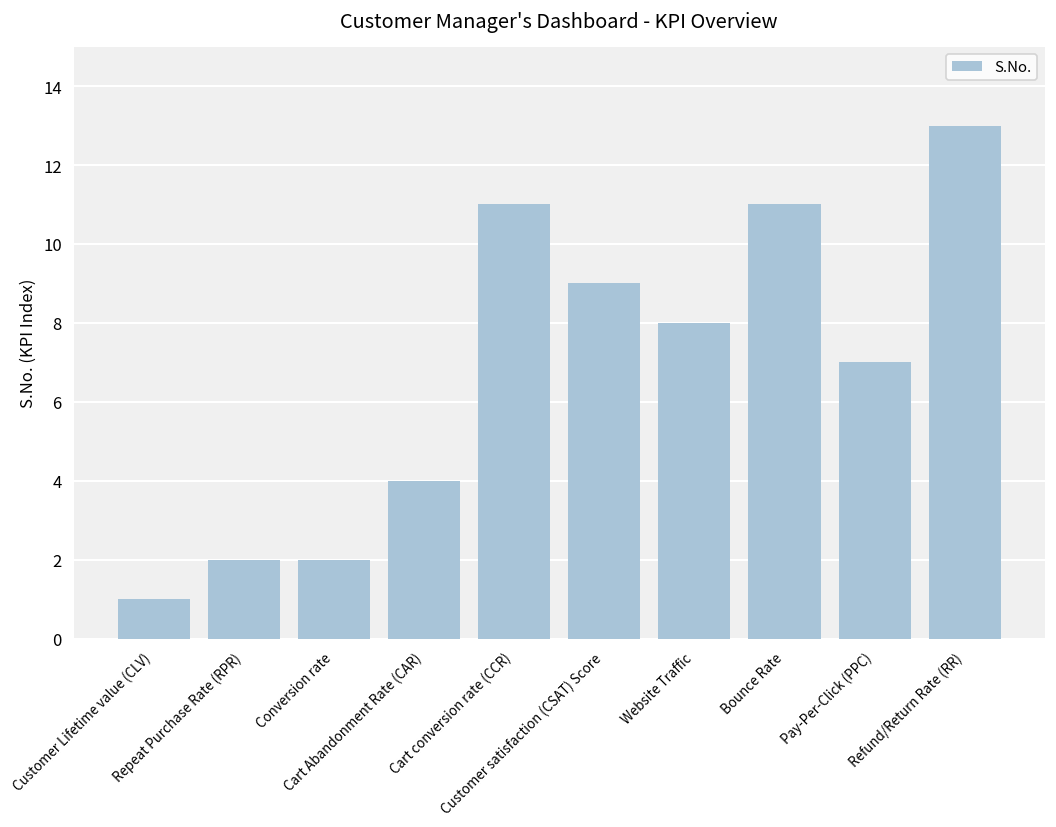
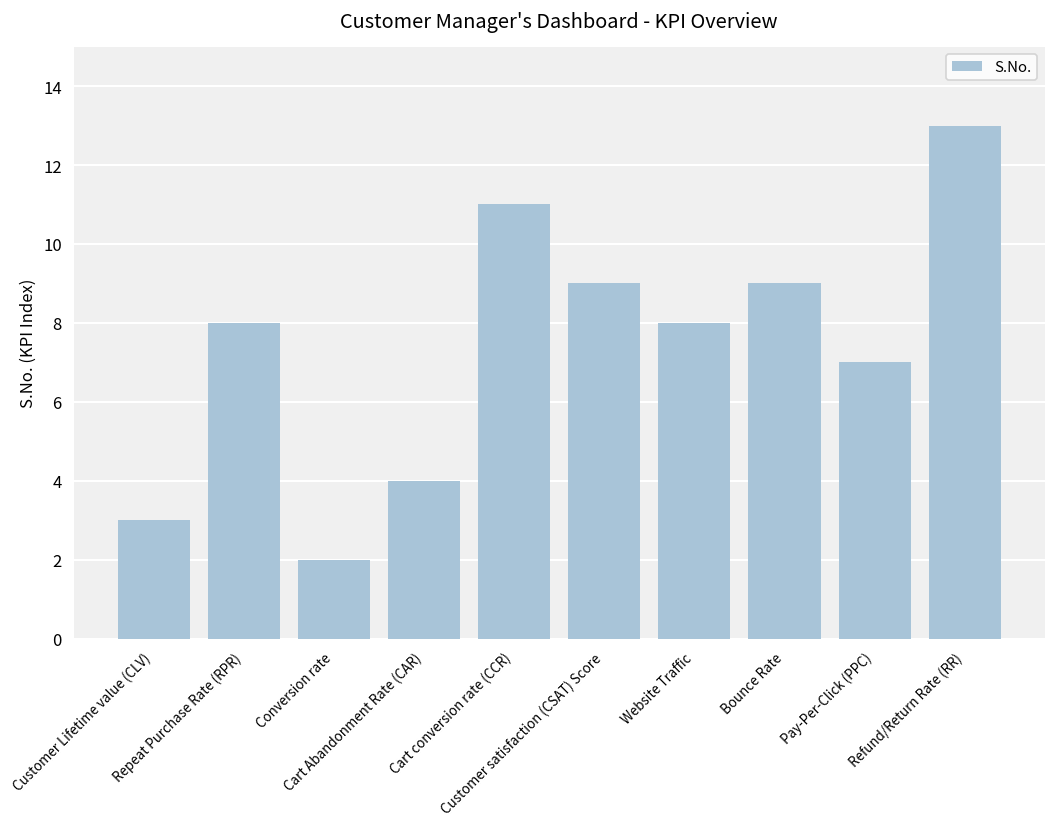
  {
-   "Customer Lifetime value (CLV)": 1,
-   "Repeat Purchase Rate (RPR)": 2,
+   "Customer Lifetime value (CLV)": 3,
+   "Repeat Purchase Rate (RPR)": 8,
    "Conversion rate": 2,
    "Cart Abandonment Rate (CAR)": 4,
    "Cart conversion rate (CCR)": 11,
    "Customer satisfaction (CSAT) Score": 9,
    "Website Traffic": 8,
-   "Bounce Rate": 11,
+   "Bounce Rate": 9,
    "Pay-Per-Click (PPC)": 7,
    "Refund/Return Rate (RR)": 13
  }
